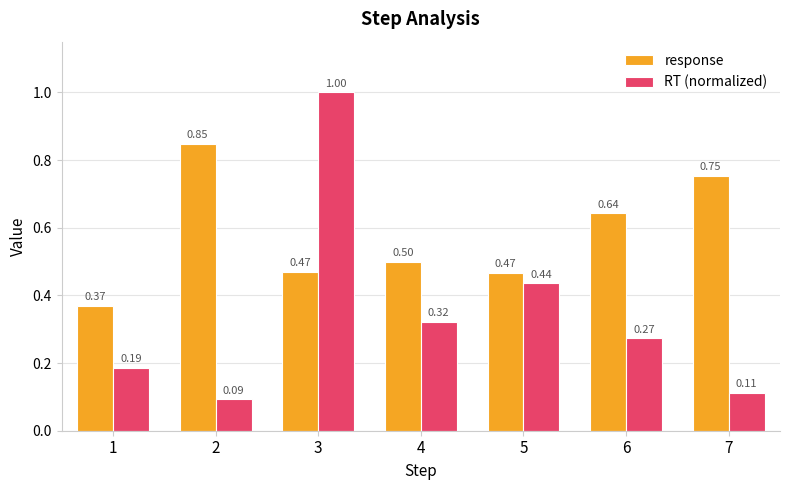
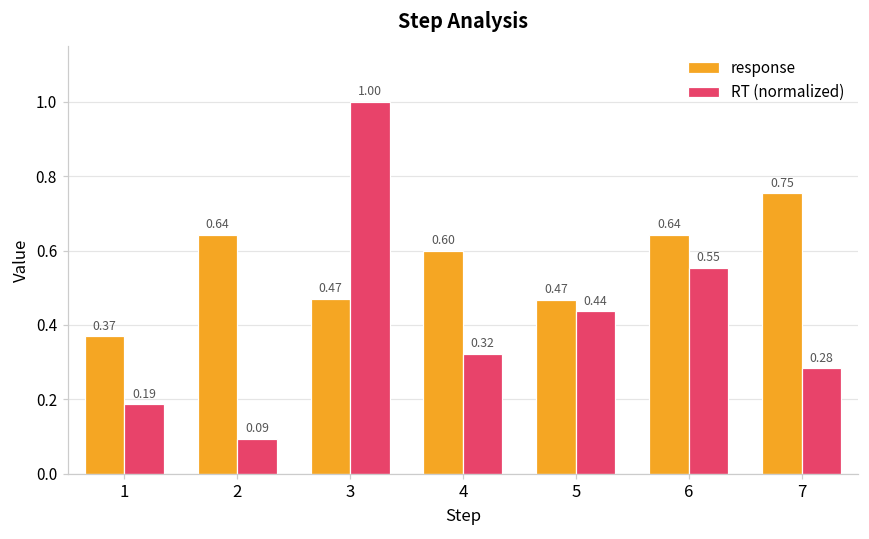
  {
    "response": {
      "1": 0.37,
-     "2": 0.85,
+     "2": 0.64,
      "3": 0.47,
-     "4": 0.50,
+     "4": 0.60,
      "5": 0.47,
      "6": 0.64,
      "7": 0.75
    },
    "RT (normalized)": {
      "1": 0.19,
      "2": 0.09,
      "3": 1.00,
      "4": 0.32,
      "5": 0.44,
-     "6": 0.27,
-     "7": 0.11
+     "6": 0.55,
+     "7": 0.28
    }
  }
